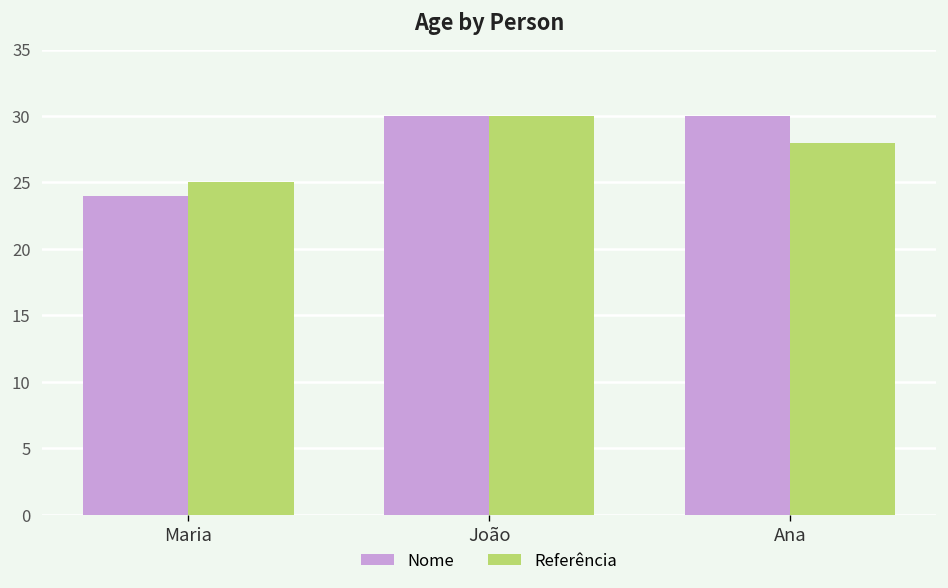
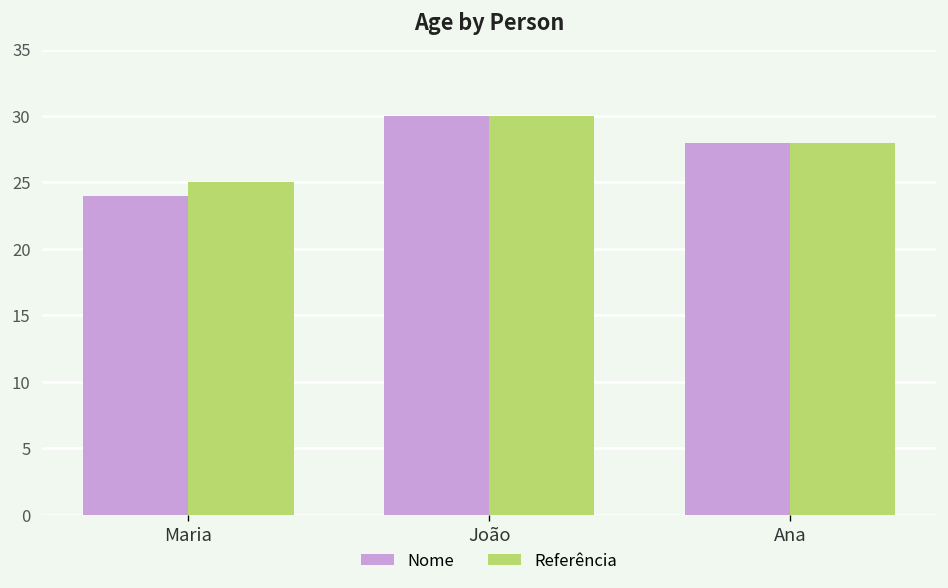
  {
    "Nome": {
      "Maria": 24,
      "João": 30,
-     "Ana": 30
+     "Ana": 28
    },
    "Referência": {
      "Maria": 25,
      "João": 30,
      "Ana": 28
    }
  }
